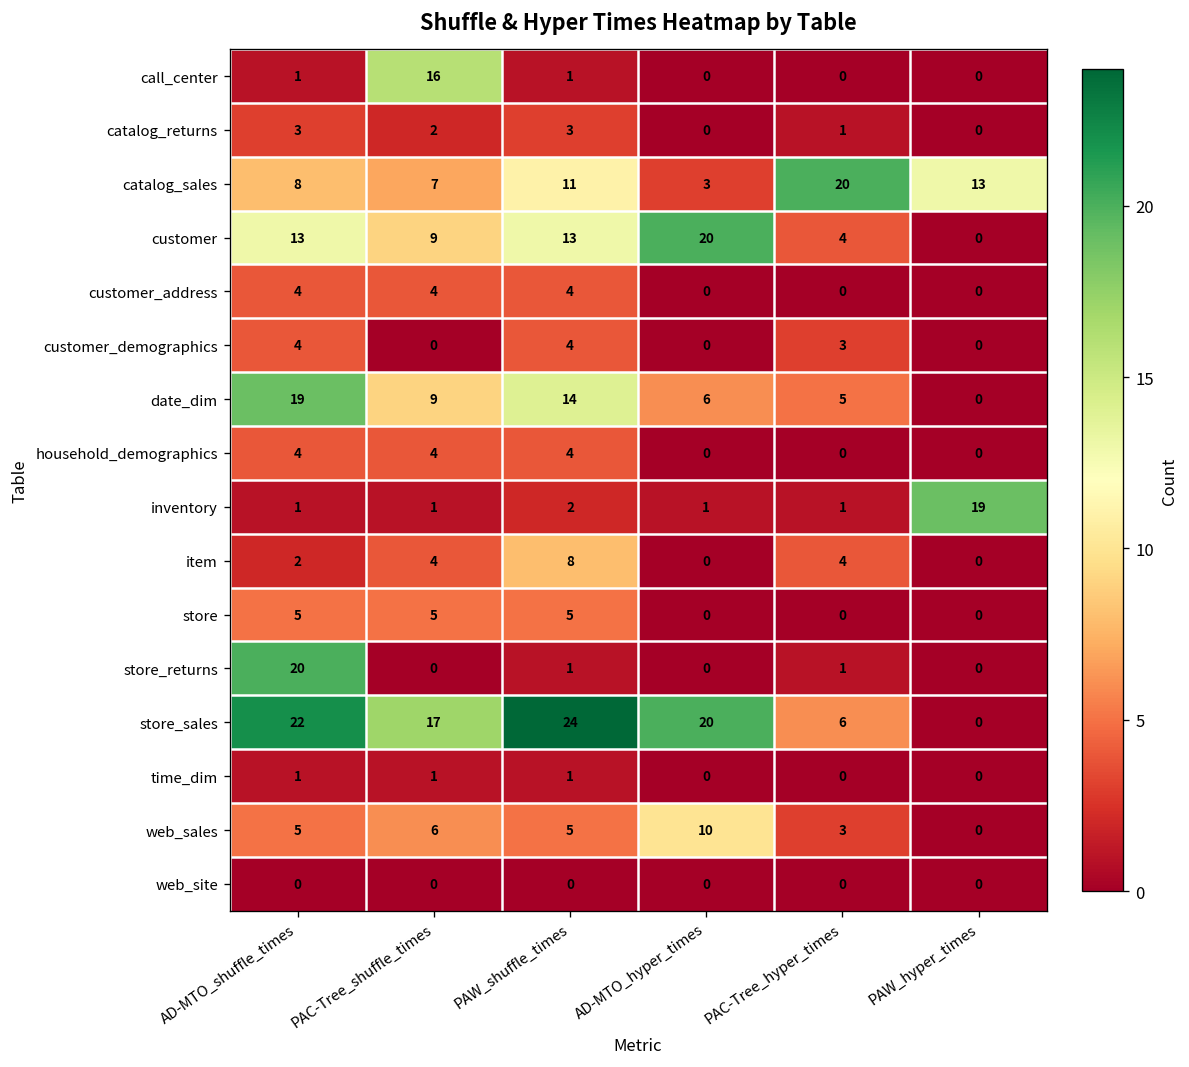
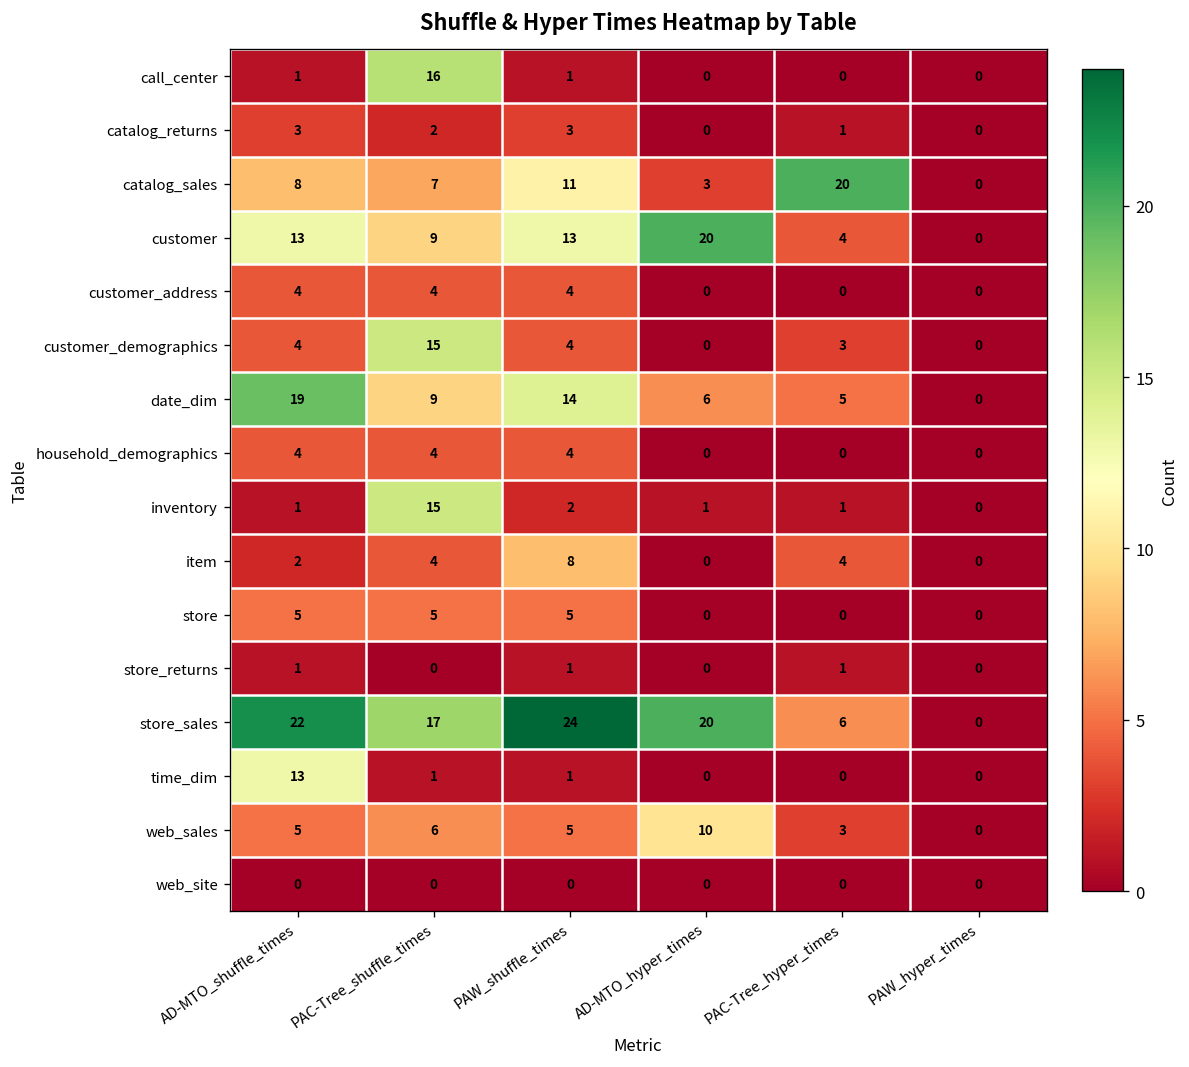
  {
    "call_center": {
      "AD-MTO_shuffle_times": 1,
      "PAC-Tree_shuffle_times": 16,
      "PAW_shuffle_times": 1,
      "AD-MTO_hyper_times": 0,
      "PAC-Tree_hyper_times": 0,
      "PAW_hyper_times": 0
    },
    "catalog_returns": {
      "AD-MTO_shuffle_times": 3,
      "PAC-Tree_shuffle_times": 2,
      "PAW_shuffle_times": 3,
      "AD-MTO_hyper_times": 0,
      "PAC-Tree_hyper_times": 1,
      "PAW_hyper_times": 0
    },
    "catalog_sales": {
      "AD-MTO_shuffle_times": 8,
      "PAC-Tree_shuffle_times": 7,
      "PAW_shuffle_times": 11,
      "AD-MTO_hyper_times": 3,
      "PAC-Tree_hyper_times": 20,
-     "PAW_hyper_times": 13
+     "PAW_hyper_times": 0
    },
    "customer": {
      "AD-MTO_shuffle_times": 13,
      "PAC-Tree_shuffle_times": 9,
      "PAW_shuffle_times": 13,
      "AD-MTO_hyper_times": 20,
      "PAC-Tree_hyper_times": 4,
      "PAW_hyper_times": 0
    },
    "customer_address": {
      "AD-MTO_shuffle_times": 4,
      "PAC-Tree_shuffle_times": 4,
      "PAW_shuffle_times": 4,
      "AD-MTO_hyper_times": 0,
      "PAC-Tree_hyper_times": 0,
      "PAW_hyper_times": 0
    },
    "customer_demographics": {
      "AD-MTO_shuffle_times": 4,
-     "PAC-Tree_shuffle_times": 0,
+     "PAC-Tree_shuffle_times": 15,
      "PAW_shuffle_times": 4,
      "AD-MTO_hyper_times": 0,
      "PAC-Tree_hyper_times": 3,
      "PAW_hyper_times": 0
    },
    "date_dim": {
      "AD-MTO_shuffle_times": 19,
      "PAC-Tree_shuffle_times": 9,
      "PAW_shuffle_times": 14,
      "AD-MTO_hyper_times": 6,
      "PAC-Tree_hyper_times": 5,
      "PAW_hyper_times": 0
    },
    "household_demographics": {
      "AD-MTO_shuffle_times": 4,
      "PAC-Tree_shuffle_times": 4,
      "PAW_shuffle_times": 4,
      "AD-MTO_hyper_times": 0,
      "PAC-Tree_hyper_times": 0,
      "PAW_hyper_times": 0
    },
    "inventory": {
      "AD-MTO_shuffle_times": 1,
-     "PAC-Tree_shuffle_times": 1,
+     "PAC-Tree_shuffle_times": 15,
      "PAW_shuffle_times": 2,
      "AD-MTO_hyper_times": 1,
      "PAC-Tree_hyper_times": 1,
-     "PAW_hyper_times": 19
+     "PAW_hyper_times": 0
    },
    "item": {
      "AD-MTO_shuffle_times": 2,
      "PAC-Tree_shuffle_times": 4,
      "PAW_shuffle_times": 8,
      "AD-MTO_hyper_times": 0,
      "PAC-Tree_hyper_times": 4,
      "PAW_hyper_times": 0
    },
    "store": {
      "AD-MTO_shuffle_times": 5,
      "PAC-Tree_shuffle_times": 5,
      "PAW_shuffle_times": 5,
      "AD-MTO_hyper_times": 0,
      "PAC-Tree_hyper_times": 0,
      "PAW_hyper_times": 0
    },
    "store_returns": {
-     "AD-MTO_shuffle_times": 20,
+     "AD-MTO_shuffle_times": 1,
      "PAC-Tree_shuffle_times": 0,
      "PAW_shuffle_times": 1,
      "AD-MTO_hyper_times": 0,
      "PAC-Tree_hyper_times": 1,
      "PAW_hyper_times": 0
    },
    "store_sales": {
      "AD-MTO_shuffle_times": 22,
      "PAC-Tree_shuffle_times": 17,
      "PAW_shuffle_times": 24,
      "AD-MTO_hyper_times": 20,
      "PAC-Tree_hyper_times": 6,
      "PAW_hyper_times": 0
    },
    "time_dim": {
-     "AD-MTO_shuffle_times": 1,
+     "AD-MTO_shuffle_times": 13,
      "PAC-Tree_shuffle_times": 1,
      "PAW_shuffle_times": 1,
      "AD-MTO_hyper_times": 0,
      "PAC-Tree_hyper_times": 0,
      "PAW_hyper_times": 0
    },
    "web_sales": {
      "AD-MTO_shuffle_times": 5,
      "PAC-Tree_shuffle_times": 6,
      "PAW_shuffle_times": 5,
      "AD-MTO_hyper_times": 10,
      "PAC-Tree_hyper_times": 3,
      "PAW_hyper_times": 0
    },
    "web_site": {
      "AD-MTO_shuffle_times": 0,
      "PAC-Tree_shuffle_times": 0,
      "PAW_shuffle_times": 0,
      "AD-MTO_hyper_times": 0,
      "PAC-Tree_hyper_times": 0,
      "PAW_hyper_times": 0
    }
  }
